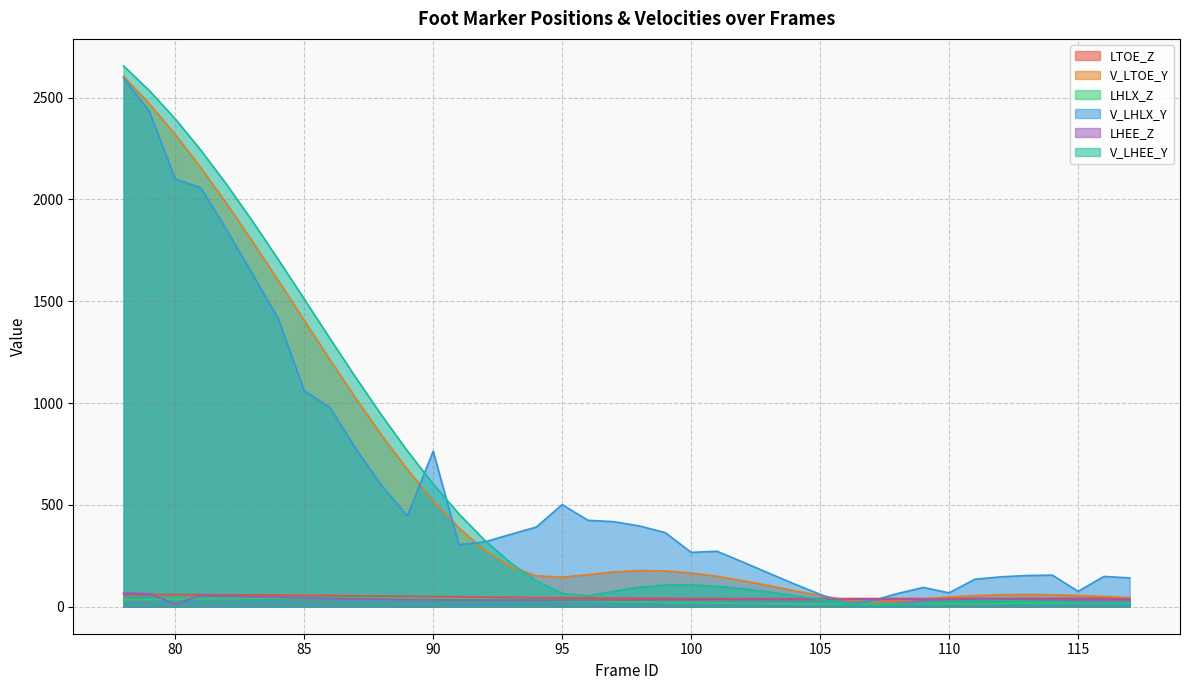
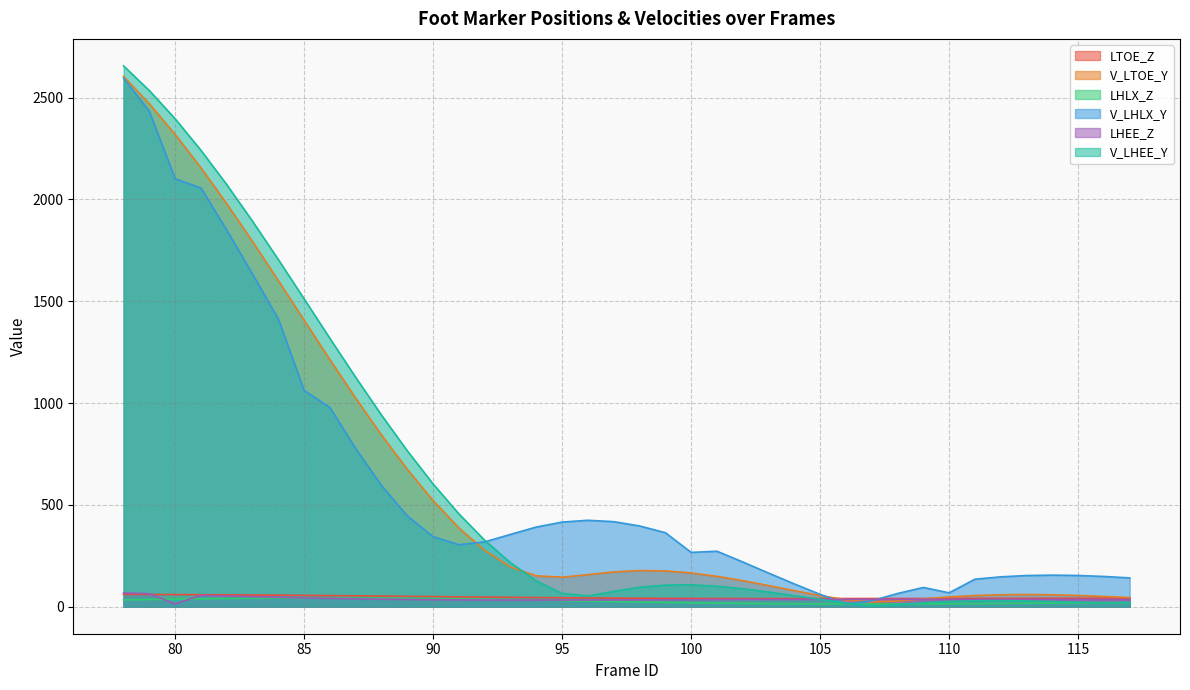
  {
    "V_LHLX_Y": {
      "80": 2100,
      "85": 1060,
-     "90": 760,
-     "95": 500,
+     "90": 340,
+     "95": 420,
      "100": 270,
      "110": 70,
-     "115": 80
+     "115": 150
    },
    "LHEE_Z": {
      "80": 10
    }
  }
